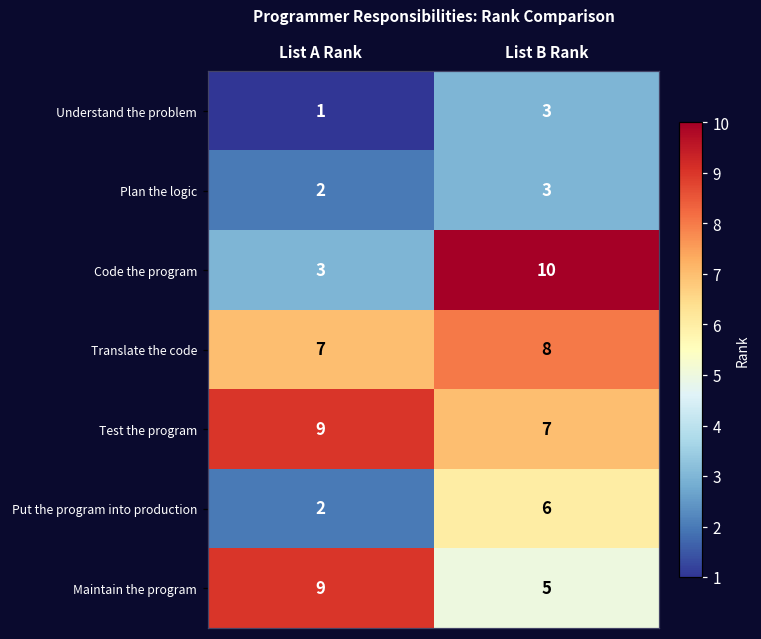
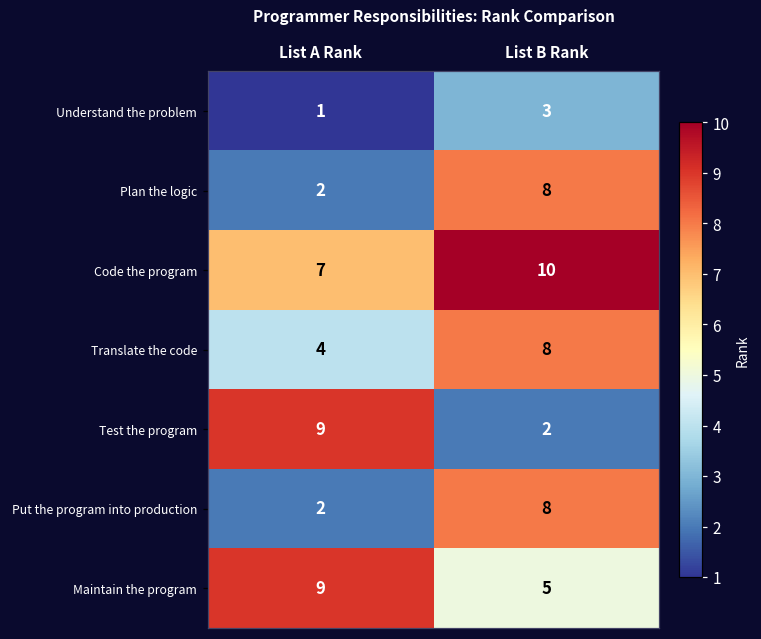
  {
    "Understand the problem": {
      "List A Rank": 1,
      "List B Rank": 3
    },
    "Plan the logic": {
      "List A Rank": 2,
-     "List B Rank": 3
+     "List B Rank": 8
    },
    "Code the program": {
-     "List A Rank": 3,
+     "List A Rank": 7,
      "List B Rank": 10
    },
    "Translate the code": {
-     "List A Rank": 7,
+     "List A Rank": 4,
      "List B Rank": 8
    },
    "Test the program": {
      "List A Rank": 9,
-     "List B Rank": 7
+     "List B Rank": 2
    },
    "Put the program into production": {
      "List A Rank": 2,
-     "List B Rank": 6
+     "List B Rank": 8
    },
    "Maintain the program": {
      "List A Rank": 9,
      "List B Rank": 5
    }
  }
